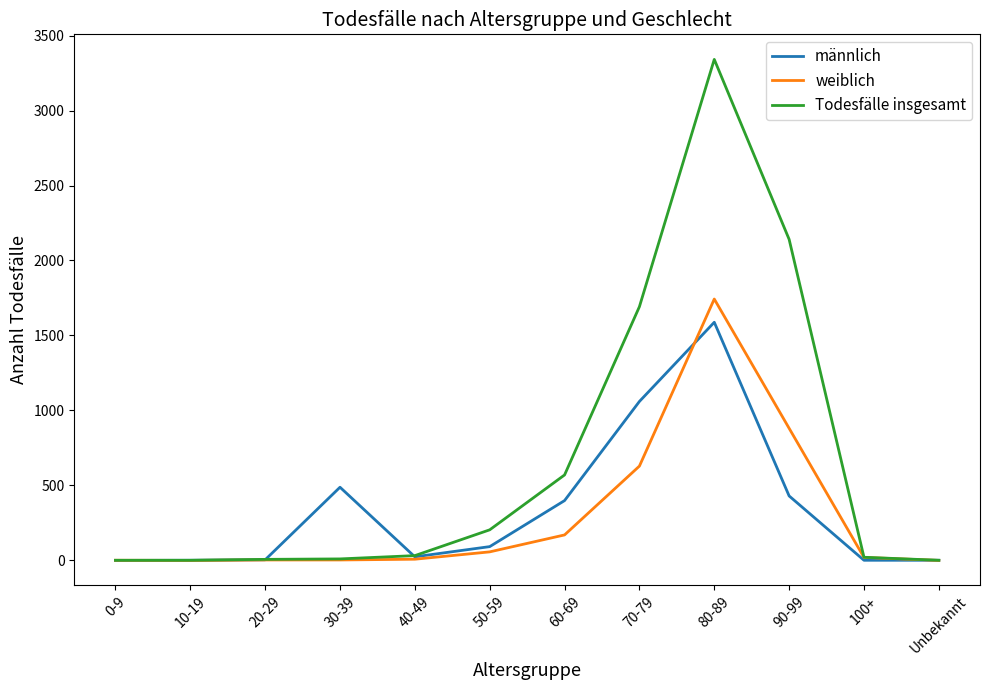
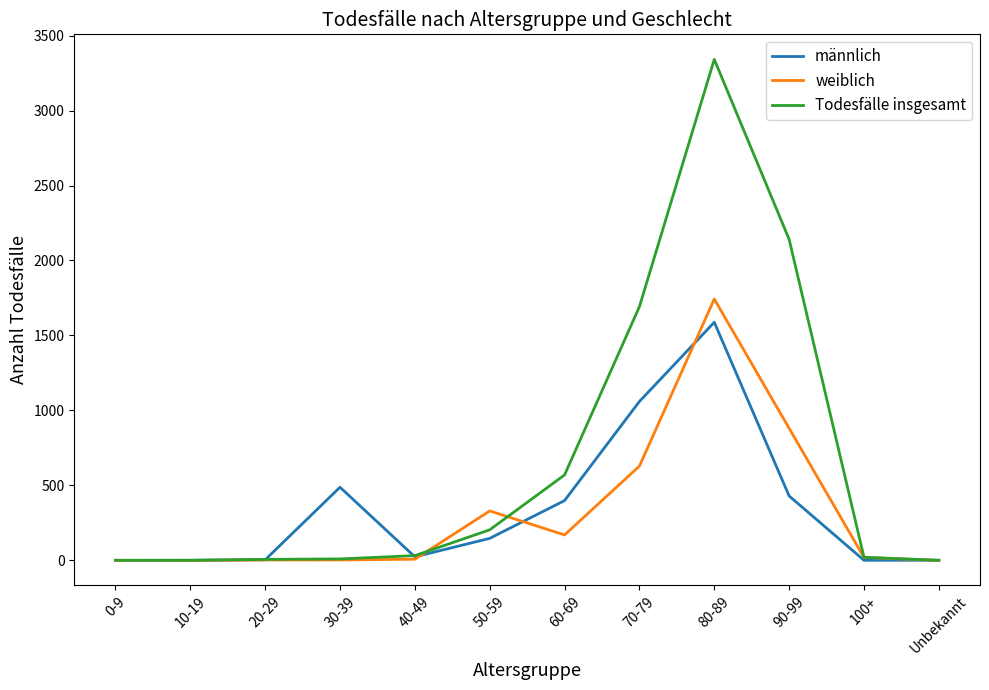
  {
    "männlich": {
      "30-39": 490,
-     "50-59": 90,
+     "50-59": 150,
      "60-69": 400,
      "70-79": 1060,
      "80-89": 1590,
      "90-99": 430,
      "100+": 0
    },
    "weiblich": {
-     "50-59": 60,
+     "50-59": 330,
      "60-69": 170,
      "70-79": 630,
      "80-89": 1740,
      "90-99": 880
    },
    "Todesfälle insgesamt": {
      "50-59": 200,
      "60-69": 570,
      "70-79": 1690,
      "80-89": 3340,
      "90-99": 2140
    }
  }
